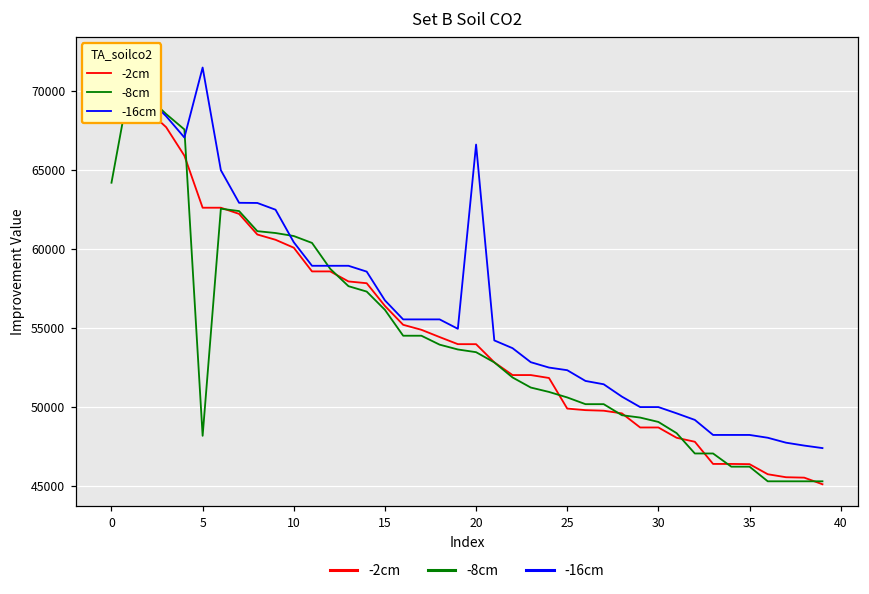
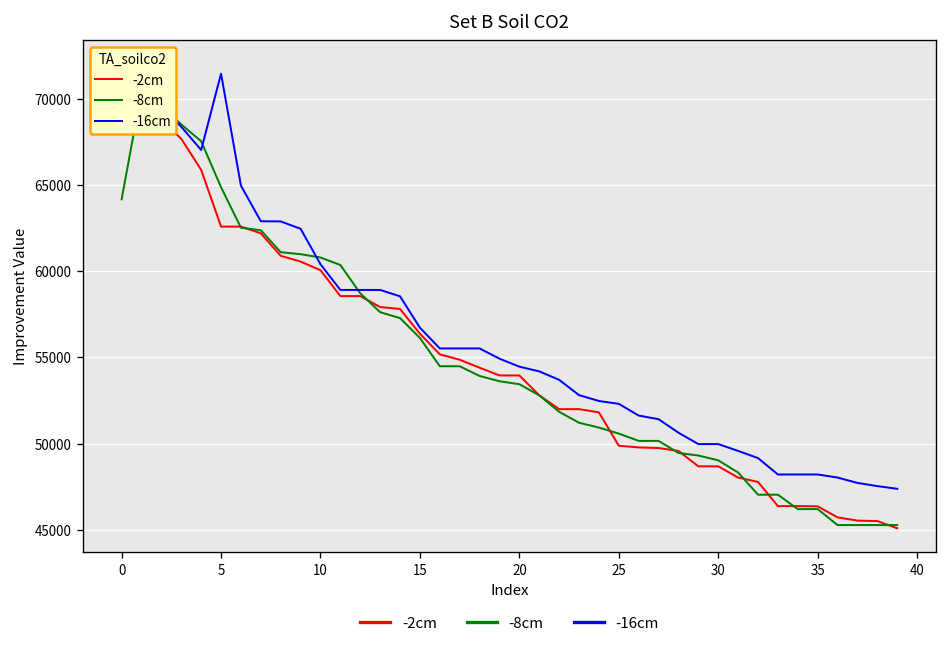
  {
    "-2cm": {
      "0": 70500,
      "5": 62600,
      "10": 60100,
      "15": 56400,
      "20": 54000,
      "25": 49900,
      "30": 48700
    },
    "-8cm": {
      "0": 64200,
-     "5": 48200,
+     "5": 64900,
      "10": 60800,
      "15": 56100,
      "20": 53500,
      "25": 50600,
      "30": 49000
    },
    "-16cm": {
      "0": 72000,
      "5": 71500,
      "10": 60400,
      "15": 56700,
-     "20": 66600,
+     "20": 54500,
      "25": 52300,
      "30": 50000,
      "35": 48200
    }
  }
